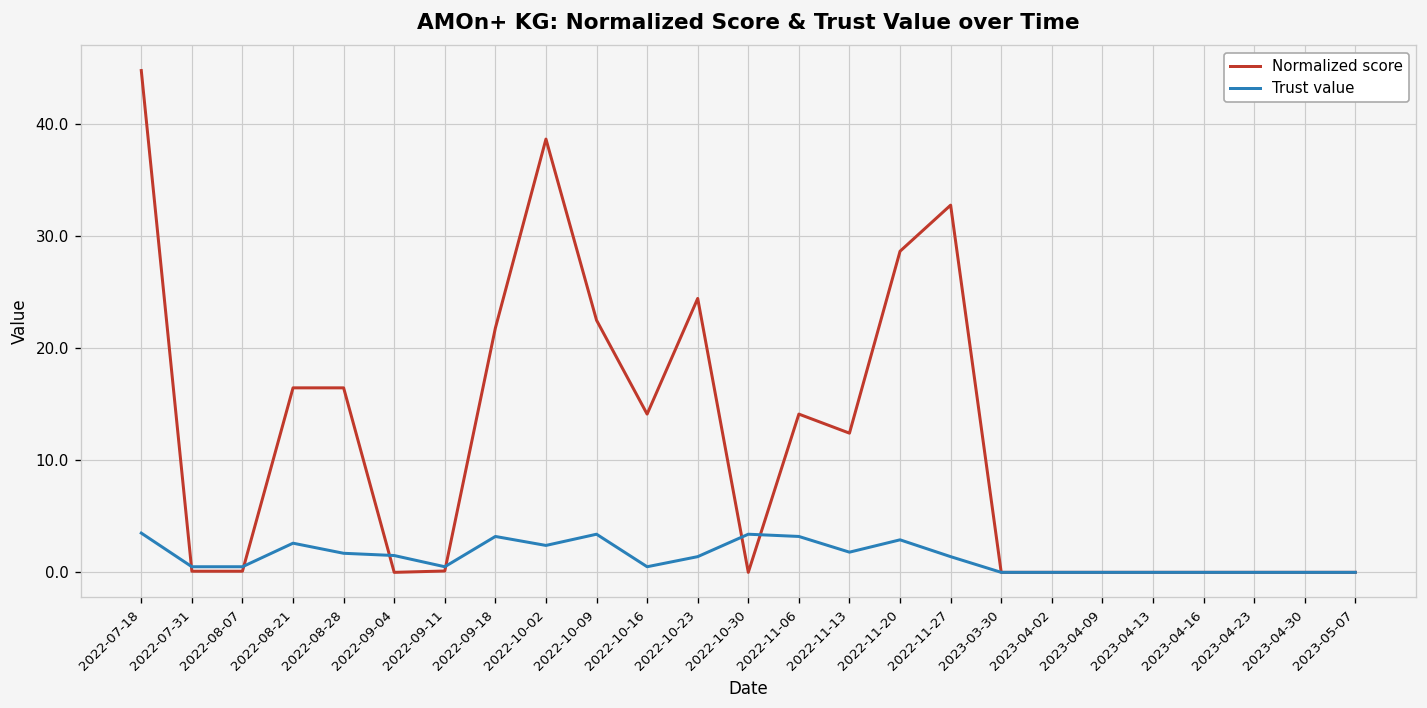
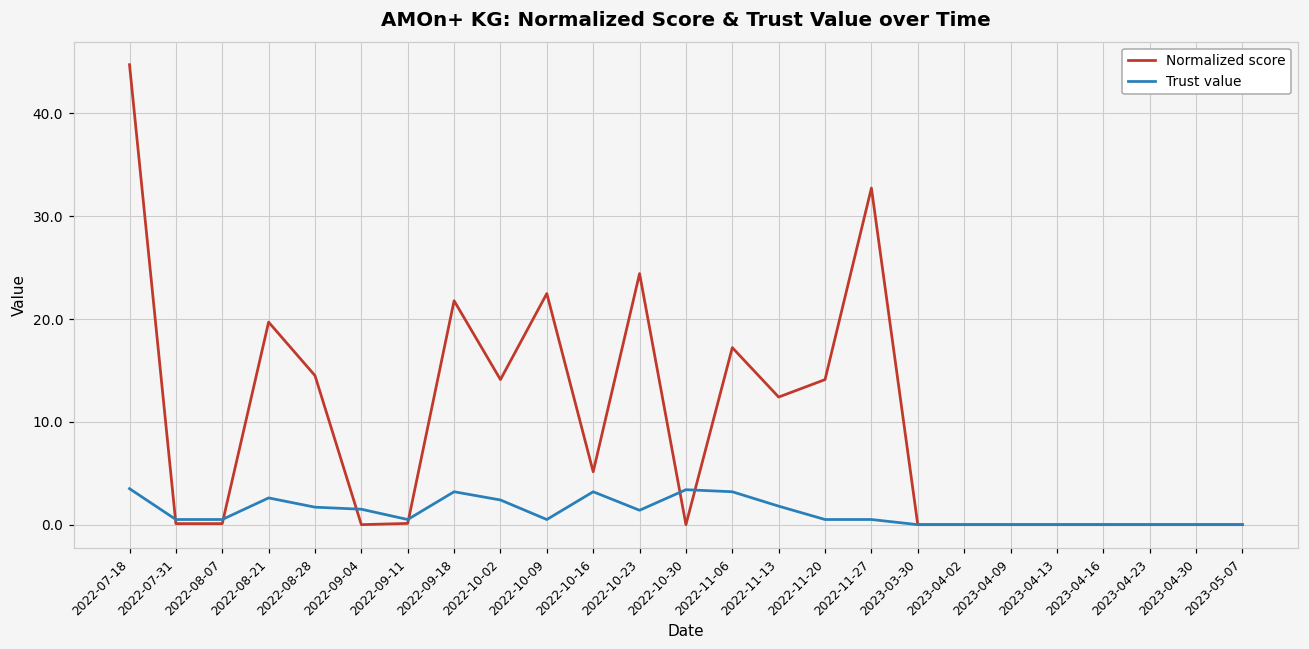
  {
    "Normalized score": {
      "2022-07-18": 45,
      "2022-07-31": 0,
      "2022-08-07": 0,
-     "2022-08-21": 16,
-     "2022-08-28": 16,
+     "2022-08-21": 20,
+     "2022-08-28": 15,
      "2022-09-04": 0,
      "2022-09-11": 0,
      "2022-09-18": 22,
-     "2022-10-02": 39,
+     "2022-10-02": 14,
      "2022-10-09": 22,
-     "2022-10-16": 14,
+     "2022-10-16": 5,
      "2022-10-23": 24,
      "2022-10-30": 0,
-     "2022-11-06": 14,
+     "2022-11-06": 17,
      "2022-11-13": 12,
-     "2022-11-20": 29,
+     "2022-11-20": 14,
      "2022-11-27": 33
    },
    "Trust value": {
      "2022-07-18": 4,
      "2022-07-31": 1,
      "2022-08-07": 1,
      "2022-08-21": 3,
      "2022-08-28": 2,
      "2022-09-04": 2,
      "2022-09-11": 1,
      "2022-09-18": 3,
      "2022-10-02": 2,
-     "2022-10-09": 3,
-     "2022-10-16": 1,
+     "2022-10-09": 1,
+     "2022-10-16": 3,
      "2022-10-23": 1,
      "2022-10-30": 3,
      "2022-11-06": 3,
      "2022-11-13": 2,
-     "2022-11-20": 3,
-     "2022-11-27": 1.4
+     "2022-11-20": 1,
+     "2022-11-27": 0.5
    }
  }
